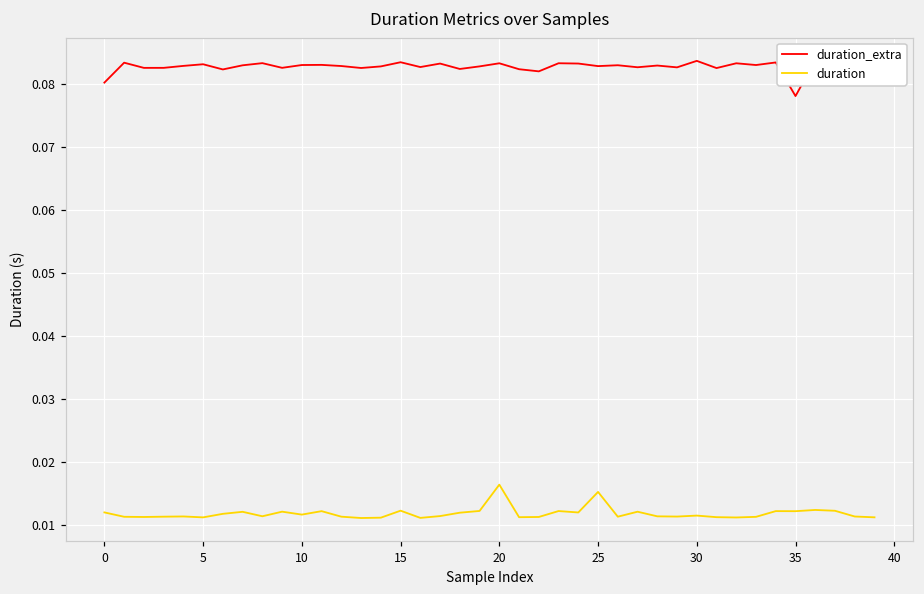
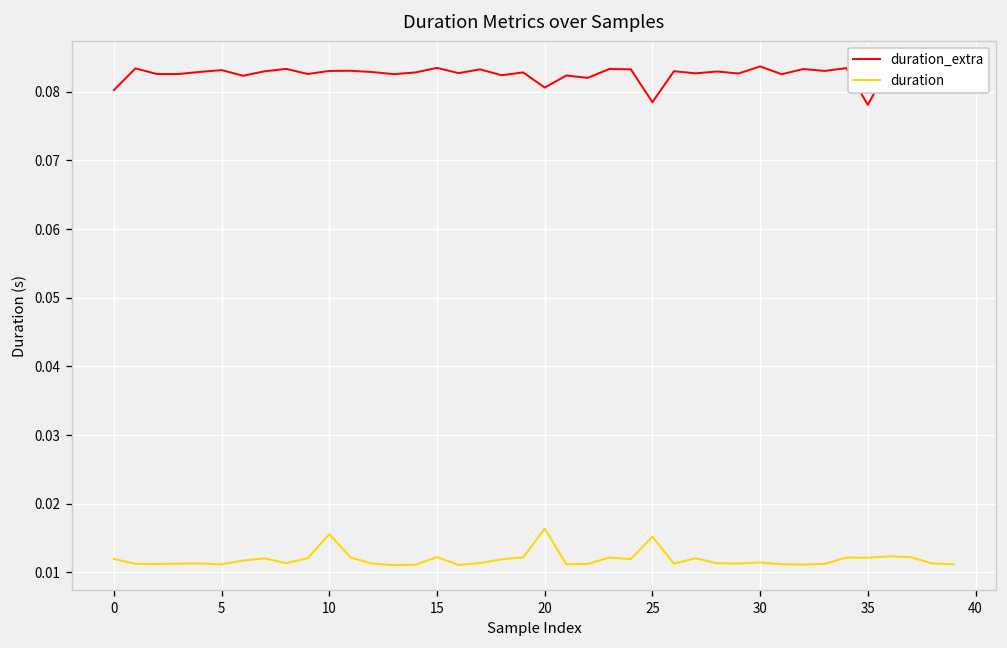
  {
    "duration_extra": {
      "0": 0.080,
      "5": 0.083,
      "10": 0.083,
      "15": 0.083,
-     "20": 0.083,
-     "25": 0.083,
+     "20": 0.081,
+     "25": 0.078,
      "30": 0.084,
      "35": 0.078
    },
    "duration": {
      "0": 0.012,
      "5": 0.011,
-     "10": 0.012,
+     "10": 0.016,
      "15": 0.012,
      "20": 0.016,
      "25": 0.015,
      "30": 0.011,
      "35": 0.012
    }
  }
